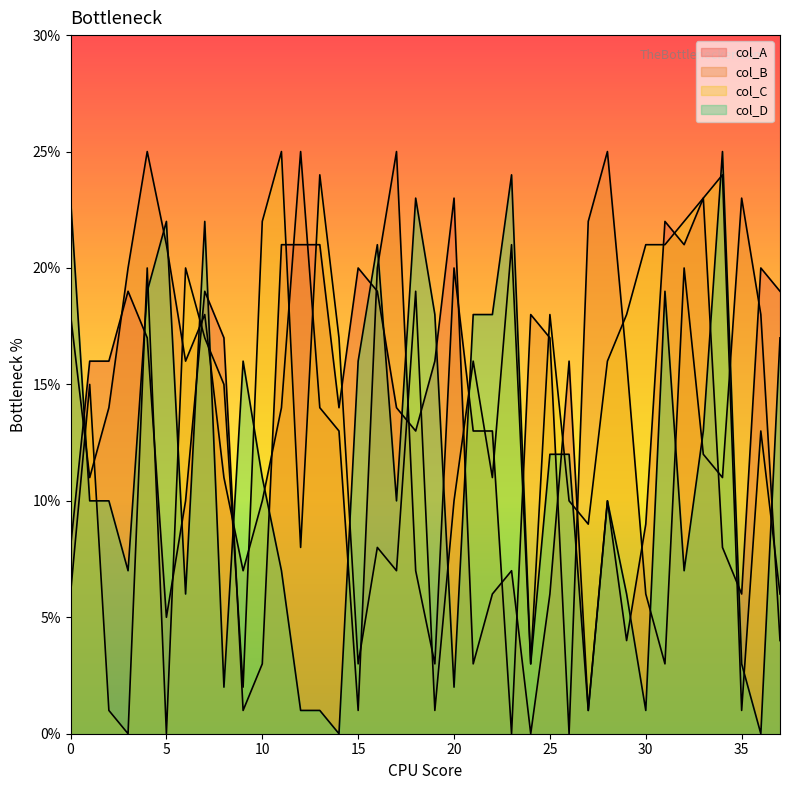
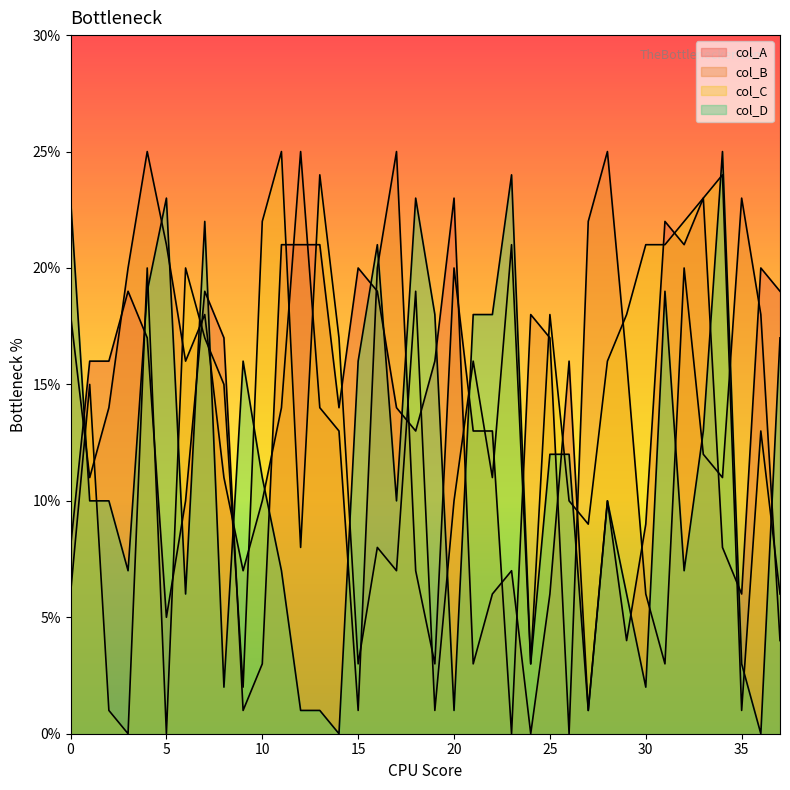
  {
    "col_D": {
      "0": "23%",
-     "5": "22%",
+     "5": "23%",
      "10": "11%",
      "15": "16%",
-     "20": "2%",
+     "20": "1%",
      "25": "12%",
-     "30": "1%",
+     "30": "2%",
      "35": "3%"
    }
  }
